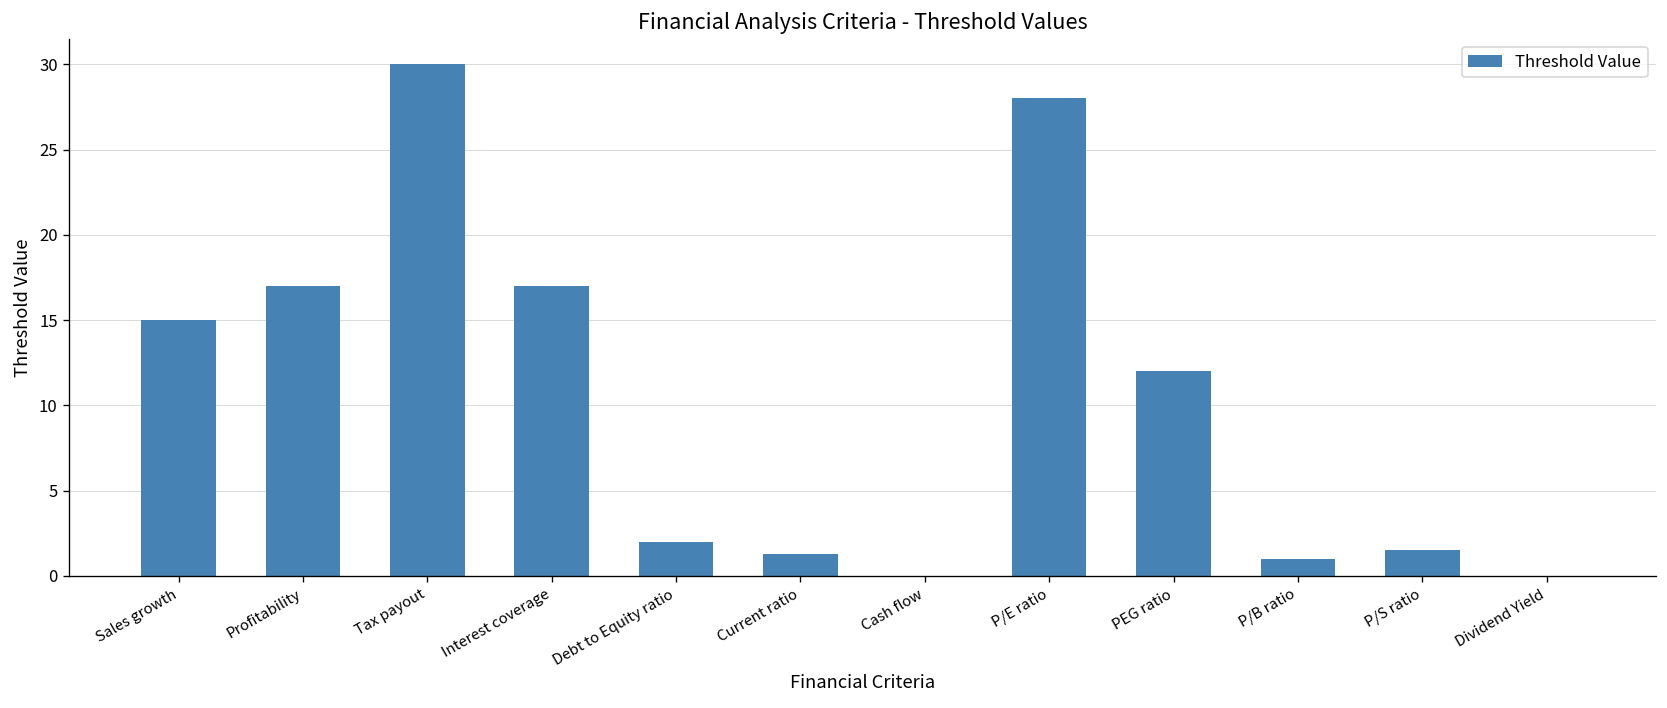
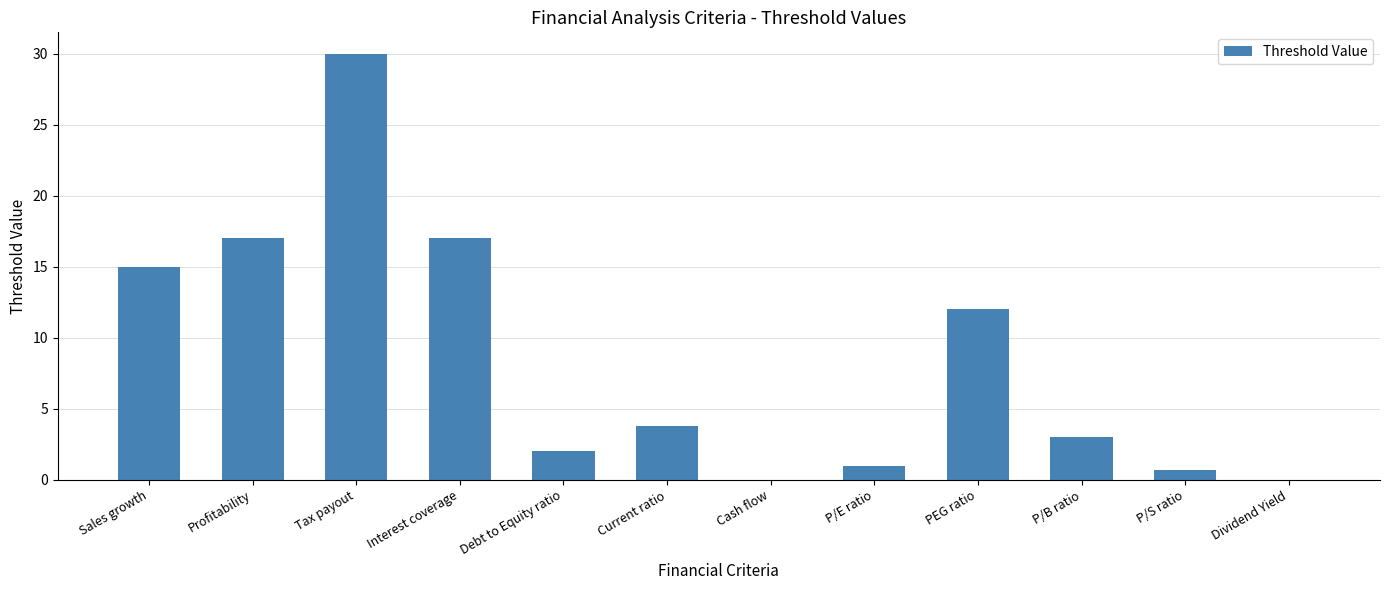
  {
    "Sales growth": 15.0,
    "Profitability": 17.0,
    "Tax payout": 30.0,
    "Interest coverage": 17.0,
    "Debt to Equity ratio": 2.0,
-   "Current ratio": 1.3,
+   "Current ratio": 3.8,
    "Cash flow": 0.0,
-   "P/E ratio": 28,
+   "P/E ratio": 1,
    "PEG ratio": 12.0,
-   "P/B ratio": 1,
-   "P/S ratio": 1.5,
+   "P/B ratio": 3,
+   "P/S ratio": 0.7,
    "Dividend Yield": 0.0
  }
